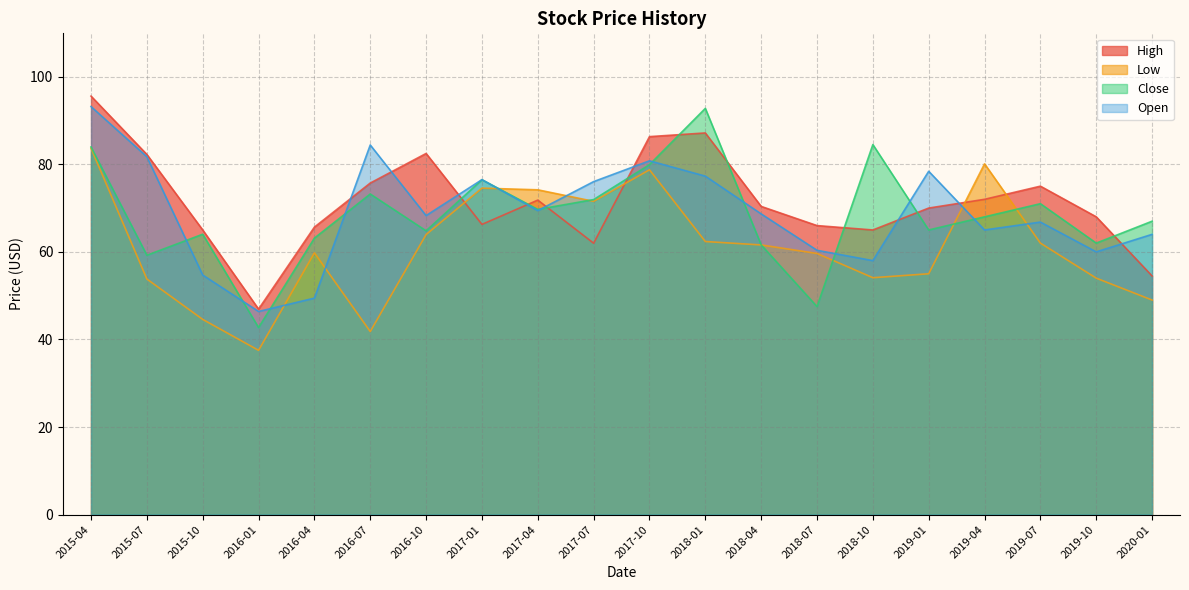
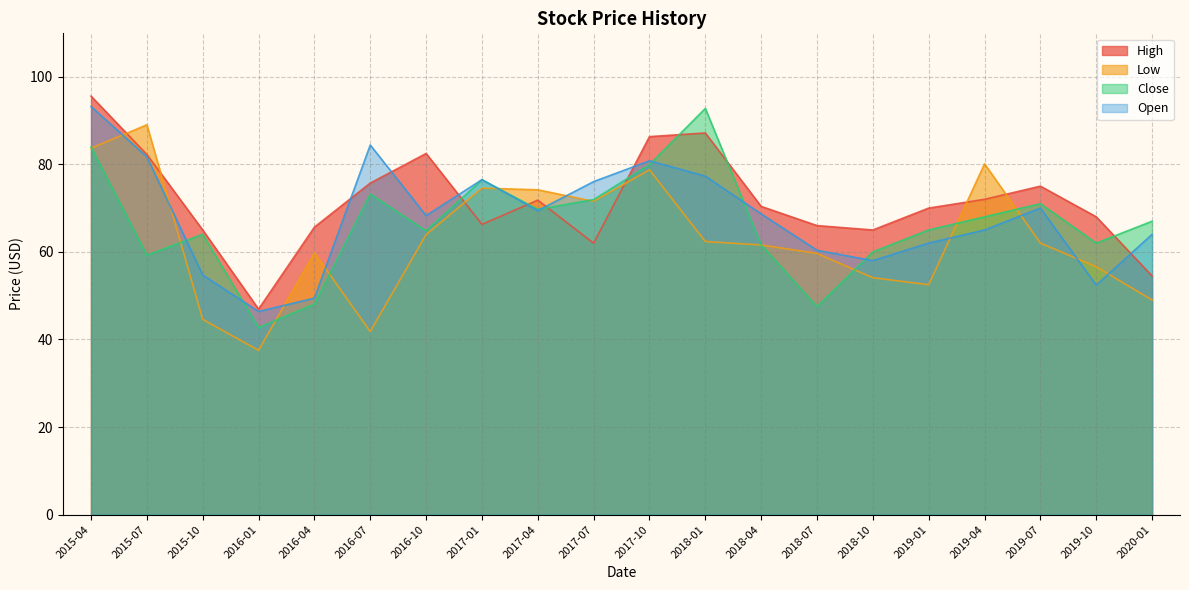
  {
    "High": {
      "2015-04": 96,
      "2015-10": 65,
      "2016-04": 66,
      "2016-07": 76,
      "2016-10": 82,
      "2017-01": 66,
      "2017-04": 72,
      "2017-07": 62,
      "2017-10": 86,
      "2018-01": 87,
      "2018-04": 70,
      "2018-07": 66,
      "2018-10": 65,
      "2019-01": 70,
      "2019-04": 72,
      "2019-07": 75,
      "2019-10": 68,
      "2020-01": 55
    },
    "Low": {
-     "2015-07": 54,
+     "2015-07": 89,
      "2015-10": 45,
      "2016-01": 38,
      "2016-04": 60,
      "2016-07": 42,
      "2016-10": 64,
      "2017-01": 75,
      "2017-04": 74,
      "2017-10": 79,
      "2018-01": 62,
      "2018-07": 60,
      "2018-10": 54,
-     "2019-01": 55,
+     "2019-01": 53,
      "2019-04": 80,
      "2019-07": 62,
-     "2019-10": 54,
+     "2019-10": 57,
      "2020-01": 49
    },
    "Close": {
      "2015-07": 59,
      "2015-10": 64,
      "2016-01": 43,
-     "2016-04": 63,
+     "2016-04": 48,
      "2016-07": 73,
      "2016-10": 65,
      "2017-10": 80,
      "2018-01": 93,
      "2018-07": 48,
-     "2018-10": 85,
+     "2018-10": 60,
      "2019-01": 65,
      "2019-04": 68,
      "2019-07": 71,
      "2019-10": 62,
      "2020-01": 67
    },
    "Open": {
      "2015-04": 93,
      "2015-10": 55,
      "2016-04": 49,
      "2016-07": 84,
      "2016-10": 68,
      "2017-07": 76,
      "2017-10": 81,
      "2018-01": 77,
      "2018-04": 69,
      "2018-07": 60,
      "2018-10": 58,
-     "2019-01": 78,
+     "2019-01": 62,
      "2019-04": 65,
-     "2019-07": 67,
-     "2019-10": 60,
+     "2019-07": 70,
+     "2019-10": 52,
      "2020-01": 64
    }
  }
